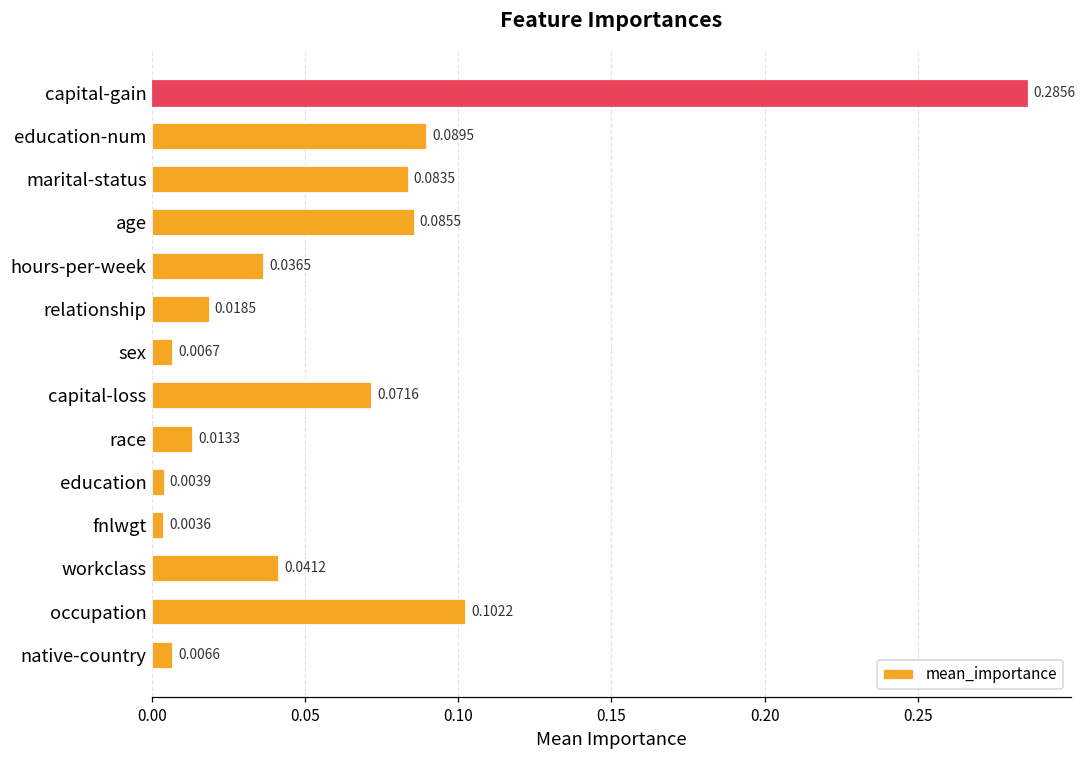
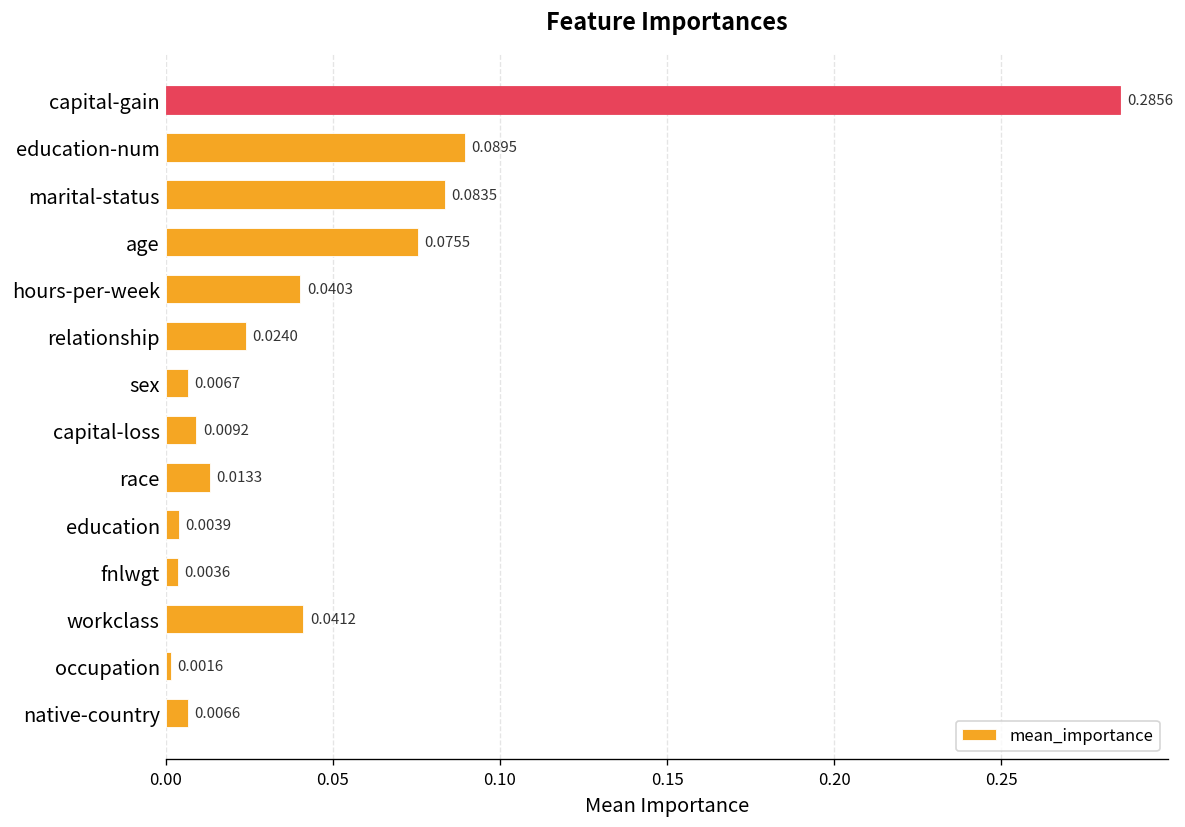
  {
    "capital-gain": 0.2856,
    "education-num": 0.0895,
    "marital-status": 0.0835,
-   "age": 0.0855,
-   "hours-per-week": 0.0365,
-   "relationship": 0.0185,
+   "age": 0.0755,
+   "hours-per-week": 0.0403,
+   "relationship": 0.0240,
    "sex": 0.0067,
-   "capital-loss": 0.0716,
+   "capital-loss": 0.0092,
    "race": 0.0133,
    "education": 0.0039,
    "fnlwgt": 0.0036,
    "workclass": 0.0412,
-   "occupation": 0.1022,
+   "occupation": 0.0016,
    "native-country": 0.0066
  }
